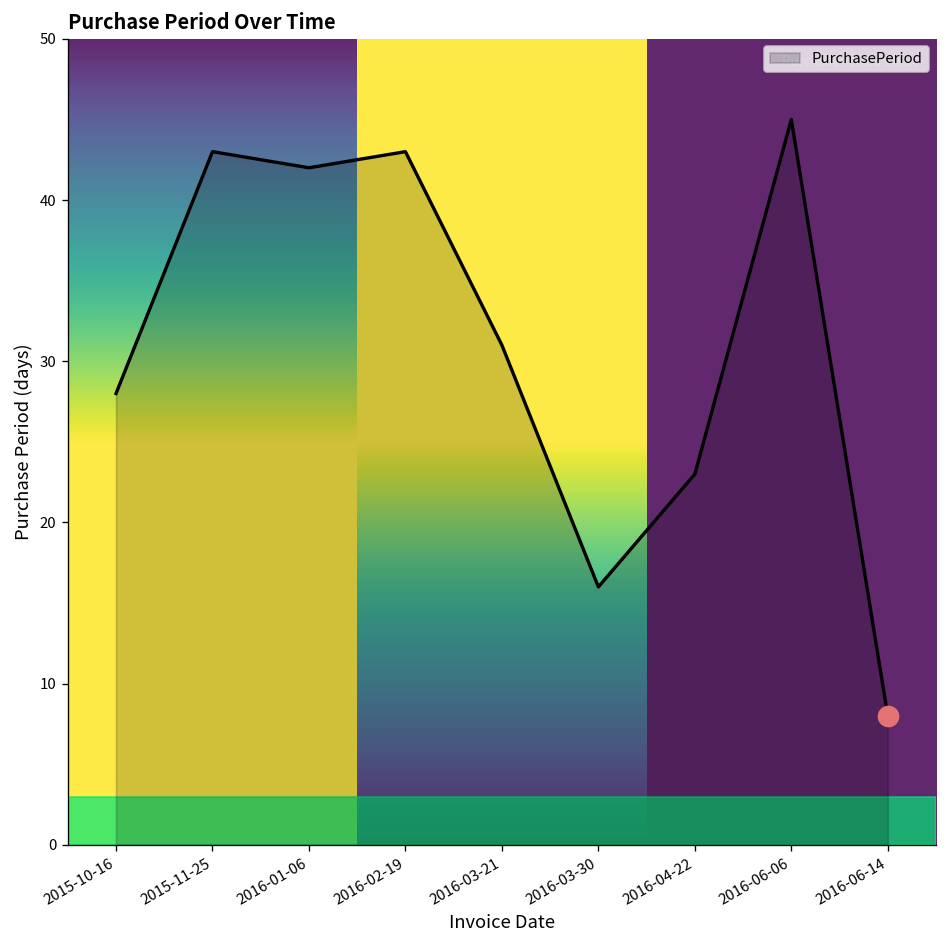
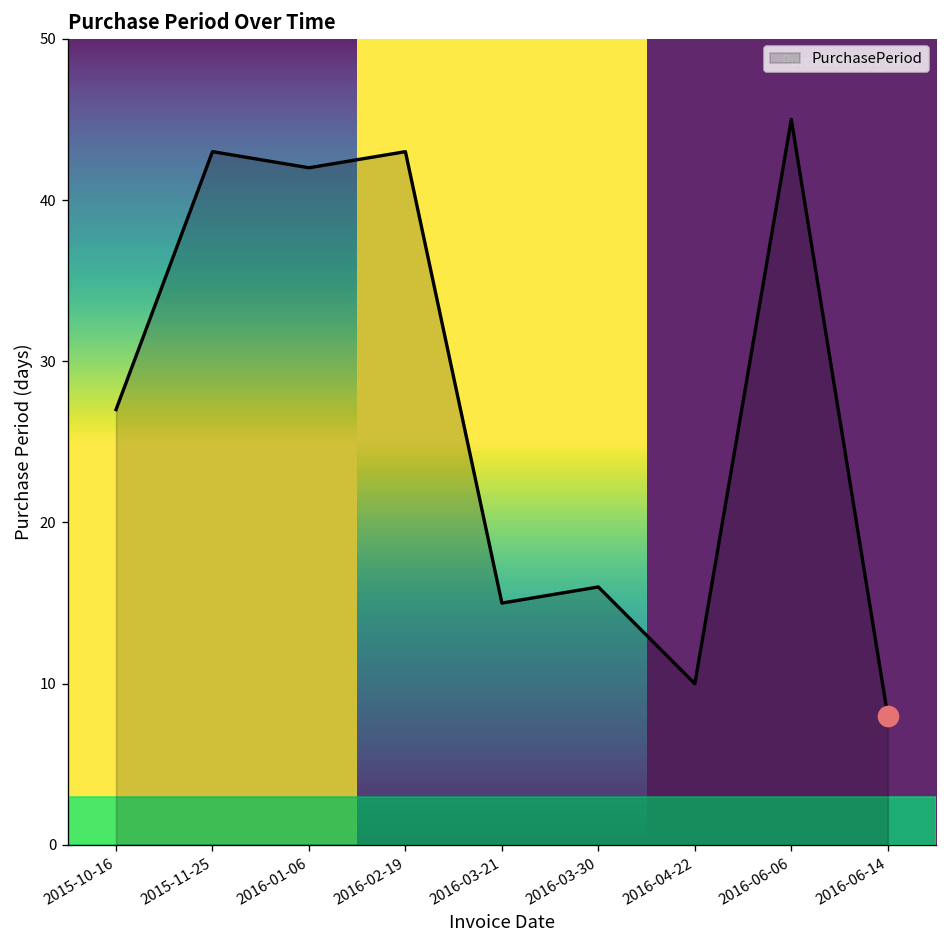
  {
    "PurchasePeriod": {
-     "2015-10-16": 28,
+     "2015-10-16": 27,
      "2015-11-25": 43,
      "2016-01-06": 42,
      "2016-02-19": 43,
-     "2016-03-21": 31,
+     "2016-03-21": 15,
      "2016-03-30": 16,
-     "2016-04-22": 23,
+     "2016-04-22": 10,
      "2016-06-06": 45
    }
  }
